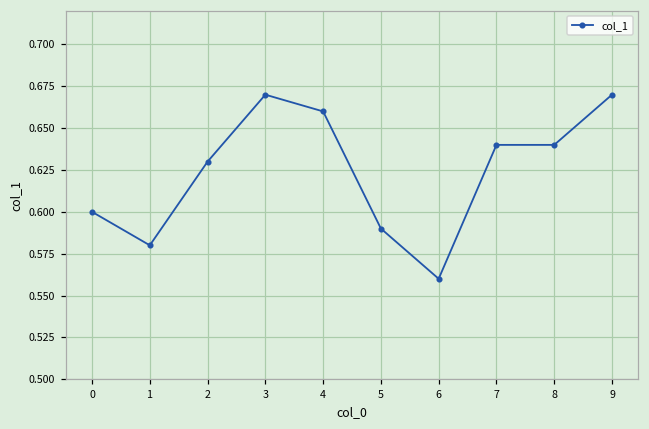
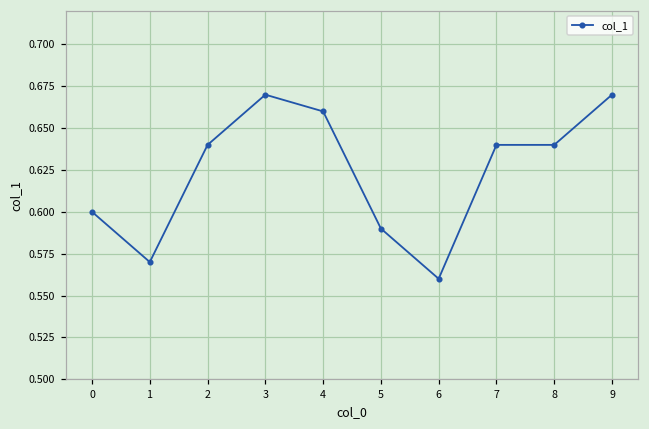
  {
    "0": 0.60,
-   "1": 0.58,
-   "2": 0.63,
+   "1": 0.57,
+   "2": 0.64,
    "3": 0.67,
    "4": 0.66,
    "5": 0.59,
    "6": 0.56,
    "7": 0.64,
    "8": 0.64,
    "9": 0.67
  }
